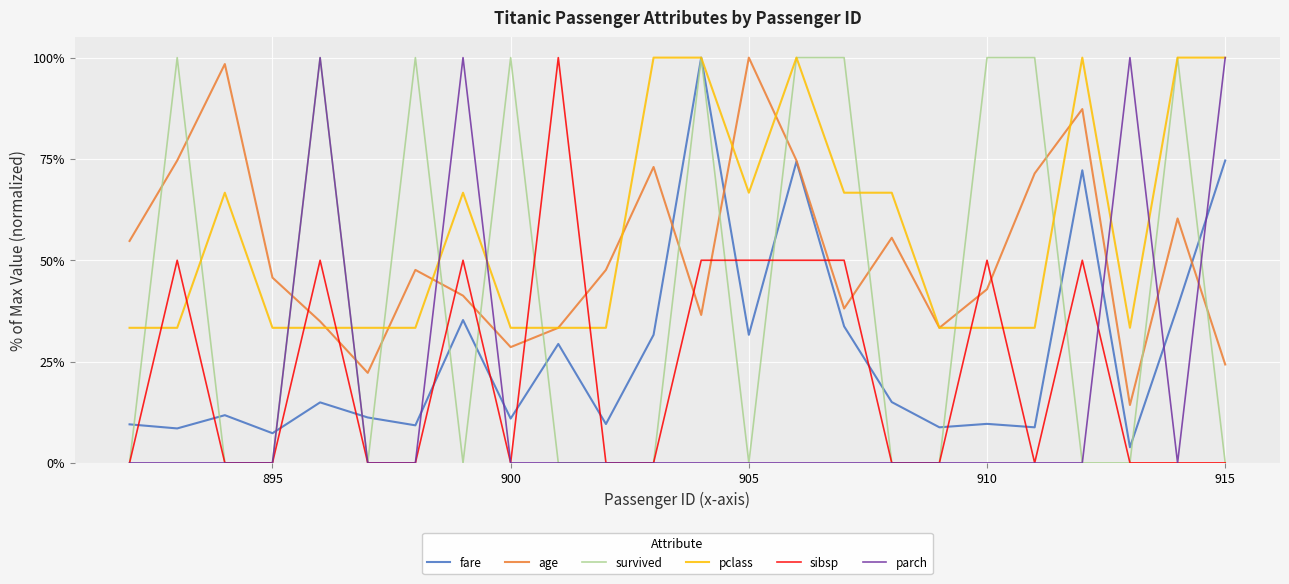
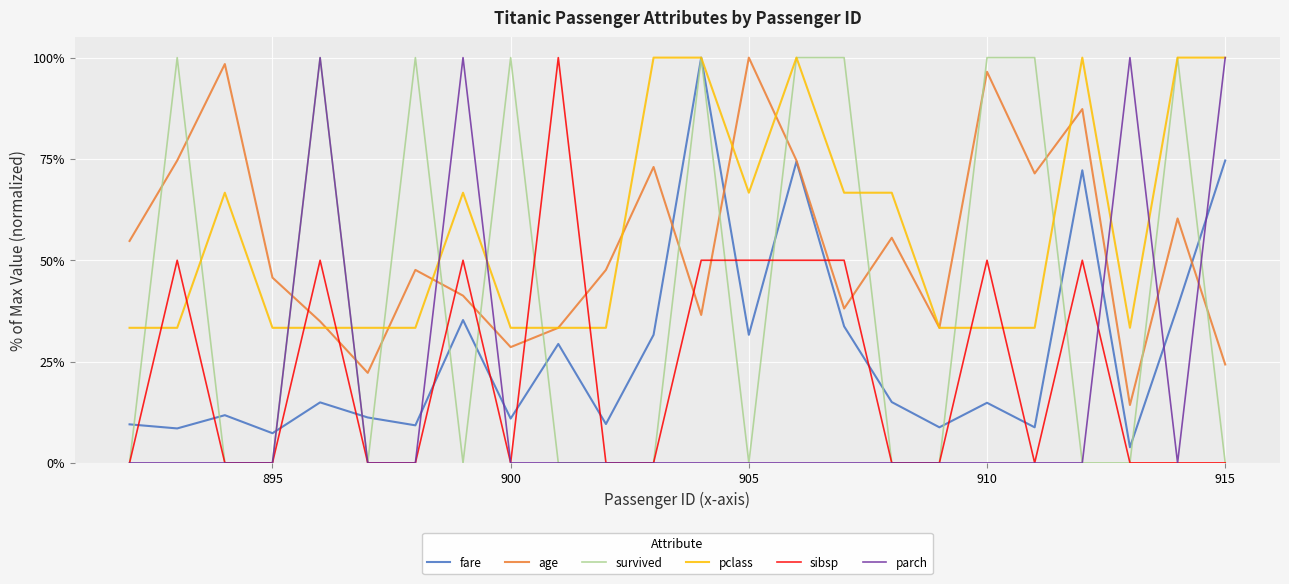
  {
    "fare": {
      "895": "7%",
      "900": "11%",
      "905": "32%",
-     "910": "10%",
+     "910": "15%",
      "915": "75%"
    },
    "age": {
      "895": "46%",
      "900": "29%",
      "905": "100%",
-     "910": "43%",
+     "910": "97%",
      "915": "24%"
    },
    "survived": {
      "900": "100%",
      "910": "100%"
    },
    "pclass": {
      "895": "33%",
      "900": "33%",
      "905": "67%",
      "910": "33%"
    },
    "sibsp": {
      "905": "50%",
      "910": "50%"
    },
    "parch": {
      "910": "0%"
    }
  }
